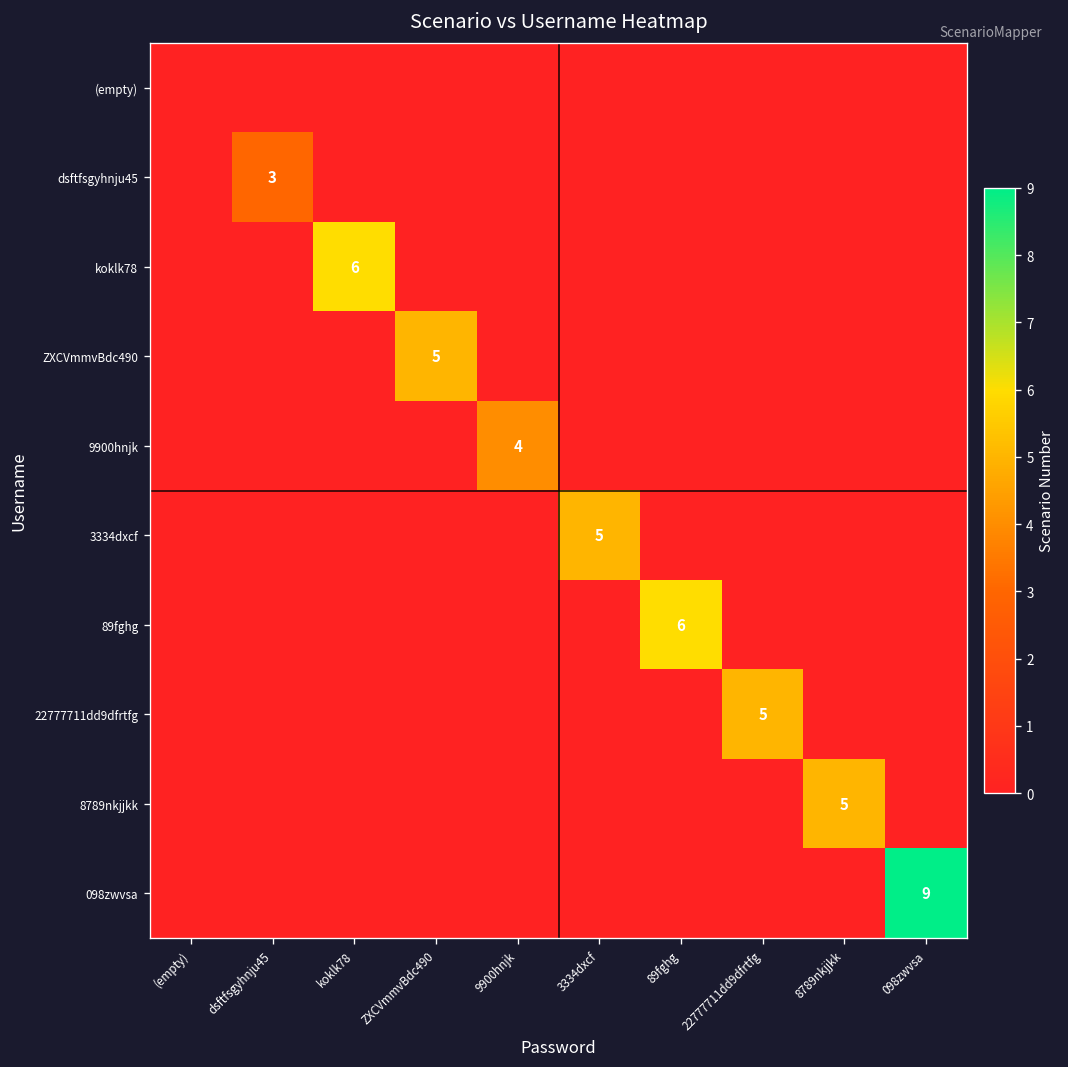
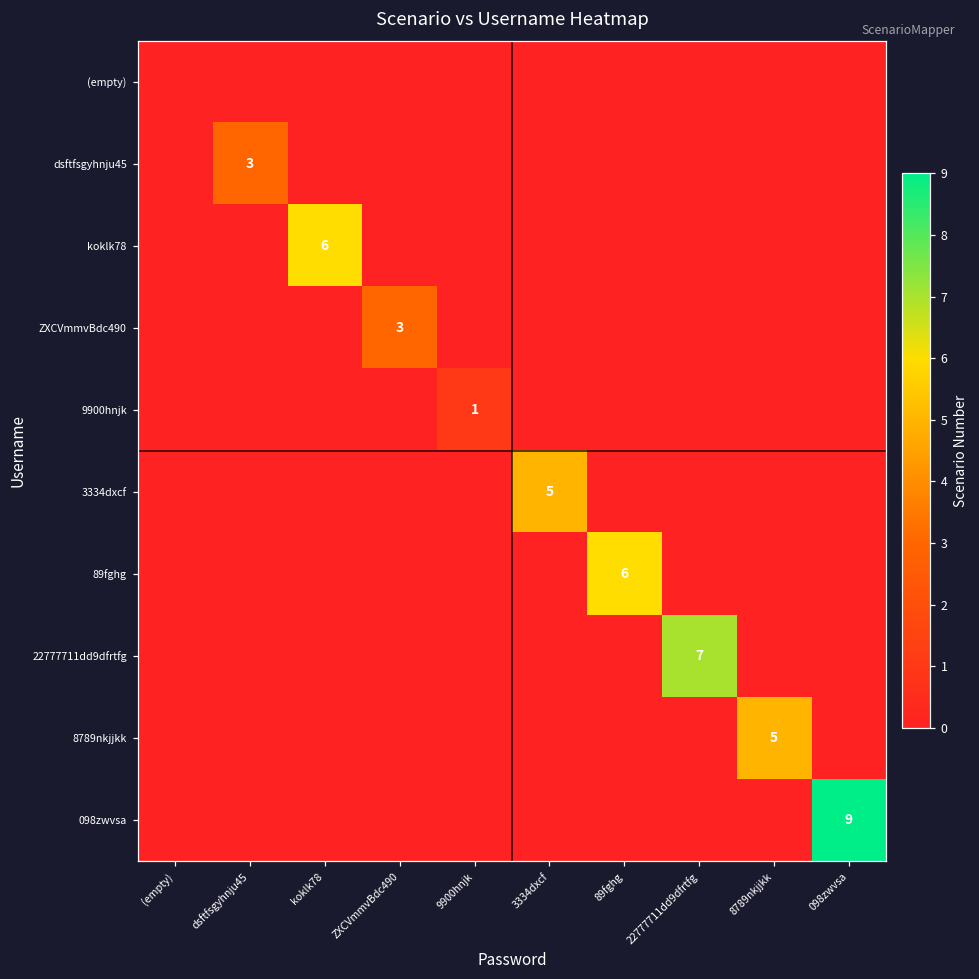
  {
    "dsftfsgyhnju45": {
      "dsftfsgyhnju45": 3
    },
    "koklk78": {
      "koklk78": 6
    },
    "ZXCVmmvBdc490": {
-     "ZXCVmmvBdc490": 5
+     "ZXCVmmvBdc490": 3
    },
    "9900hnjk": {
-     "9900hnjk": 4
+     "9900hnjk": 1
    },
    "3334dxcf": {
      "3334dxcf": 5
    },
    "89fghg": {
      "89fghg": 6
    },
    "22777711dd9dfrtfg": {
-     "22777711dd9dfrtfg": 5
+     "22777711dd9dfrtfg": 7
    },
    "8789nkjjkk": {
      "8789nkjjkk": 5
    },
    "098zwvsa": {
      "098zwvsa": 9
    }
  }
